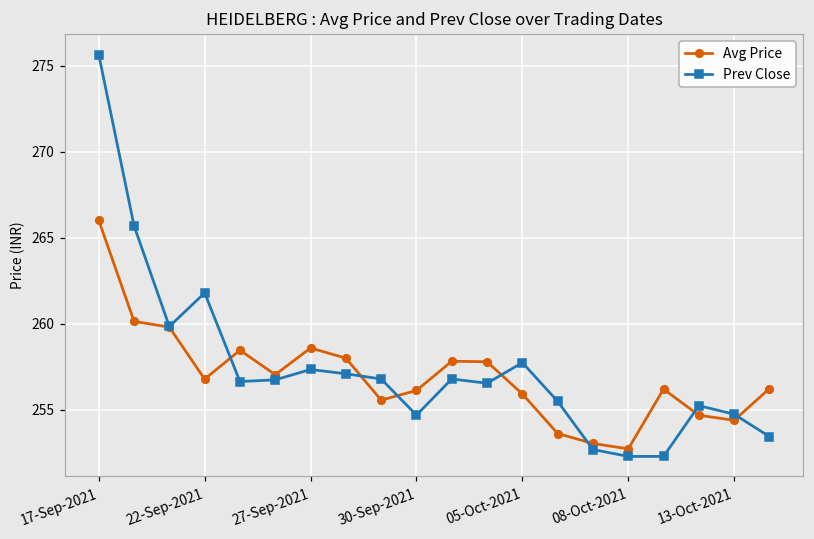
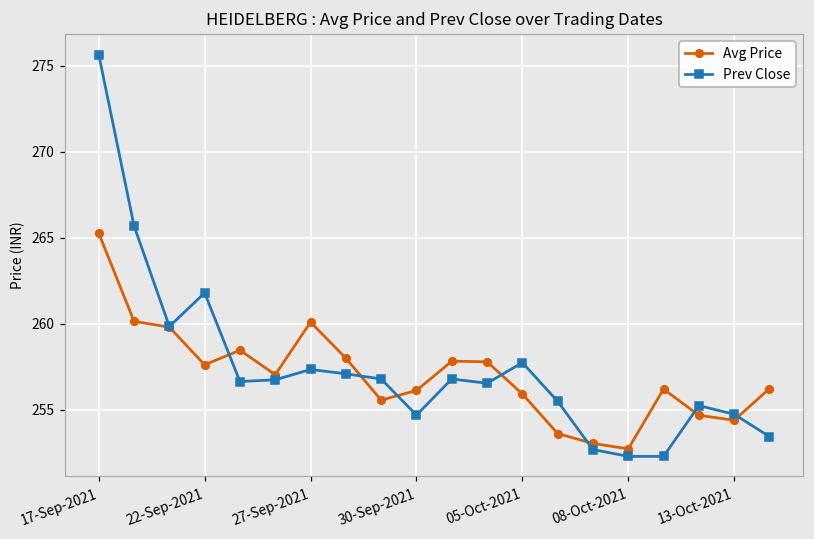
  {
    "Avg Price": {
-     "17-Sep-2021": 266.0,
-     "22-Sep-2021": 256.8,
-     "27-Sep-2021": 258.6,
+     "17-Sep-2021": 265.3,
+     "22-Sep-2021": 257.6,
+     "27-Sep-2021": 260.1,
      "30-Sep-2021": 256.1,
      "05-Oct-2021": 255.9,
      "08-Oct-2021": 252.7,
      "13-Oct-2021": 254.4
    },
    "Prev Close": {
      "17-Sep-2021": 275.7,
      "22-Sep-2021": 261.8,
      "27-Sep-2021": 257.4,
      "30-Sep-2021": 254.7,
      "05-Oct-2021": 257.8,
      "08-Oct-2021": 252.3,
      "13-Oct-2021": 254.8
    }
  }
